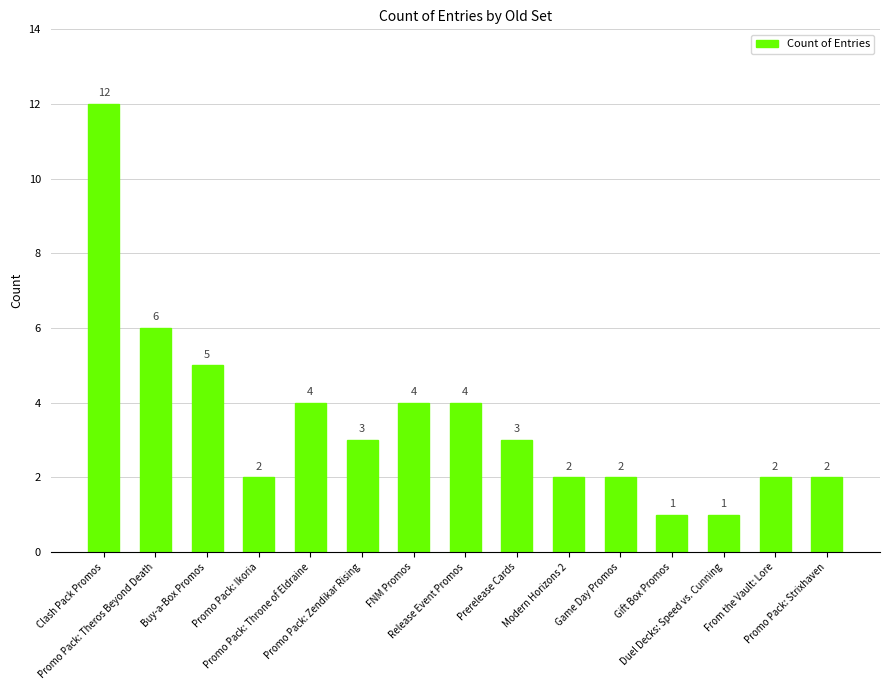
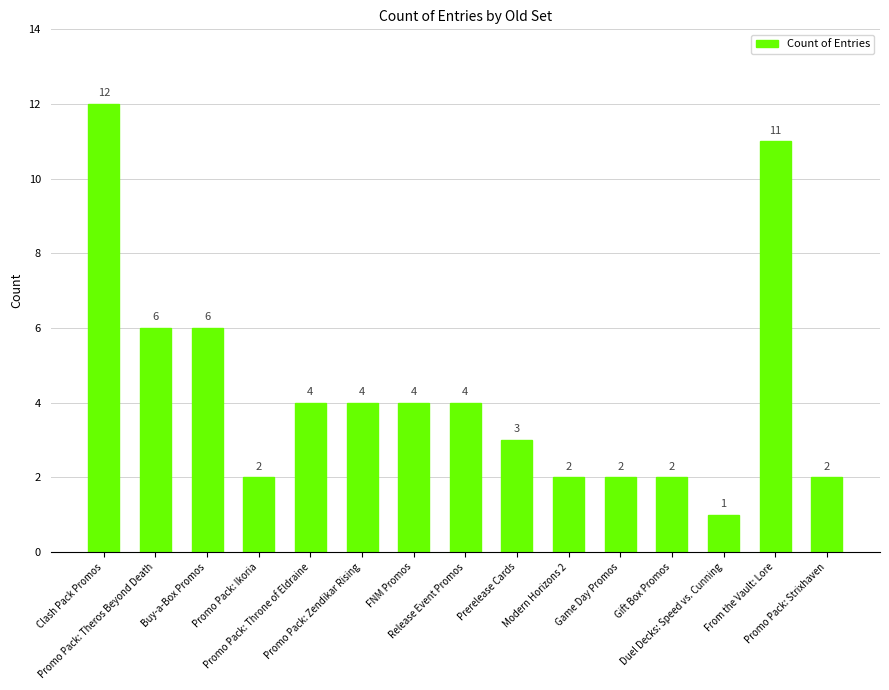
  {
    "Clash Pack Promos": 12,
    "Promo Pack: Theros Beyond Death": 6,
-   "Buy-a-Box Promos": 5,
+   "Buy-a-Box Promos": 6,
    "Promo Pack: Ikoria": 2,
    "Promo Pack: Throne of Eldraine": 4,
-   "Promo Pack: Zendikar Rising": 3,
+   "Promo Pack: Zendikar Rising": 4,
    "FNM Promos": 4,
    "Release Event Promos": 4,
    "Prerelease Cards": 3,
    "Modern Horizons 2": 2,
    "Game Day Promos": 2,
-   "Gift Box Promos": 1,
+   "Gift Box Promos": 2,
    "Duel Decks: Speed vs. Cunning": 1,
-   "From the Vault: Lore": 2,
+   "From the Vault: Lore": 11,
    "Promo Pack: Strixhaven": 2
  }
